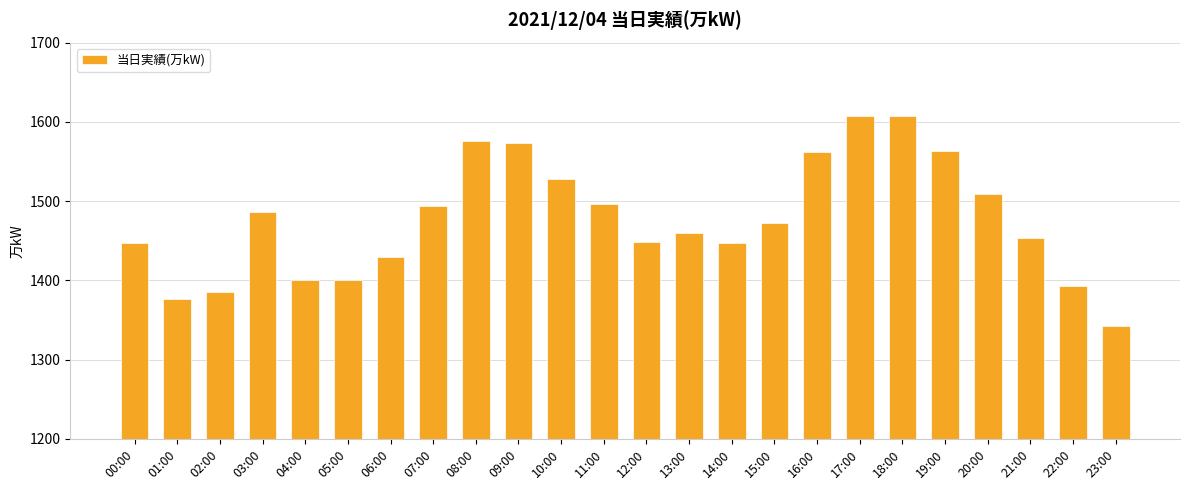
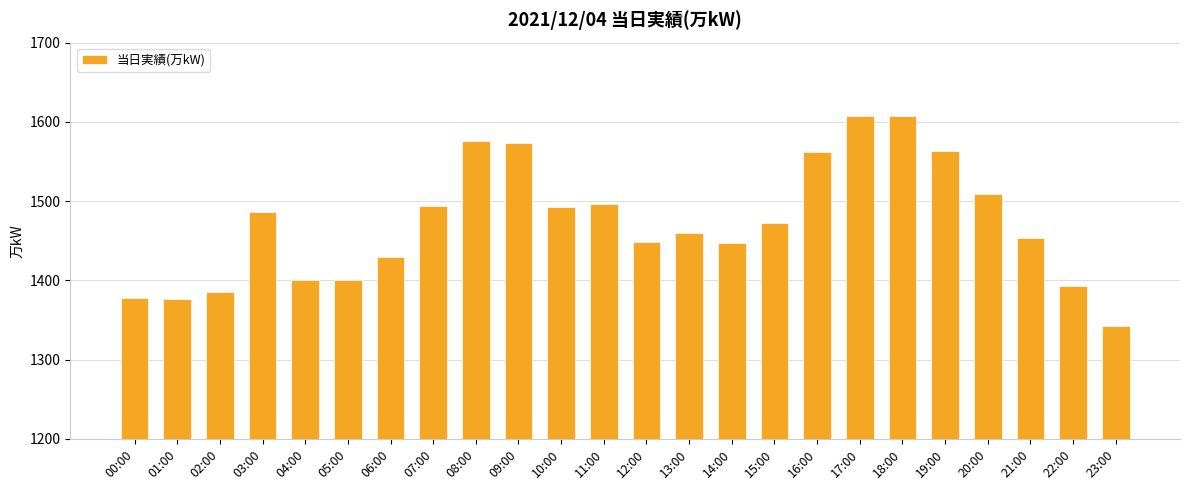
  {
-   "00:00": 1450,
+   "00:00": 1380,
    "01:00": 1380,
    "02:00": 1390,
    "03:00": 1490,
    "04:00": 1400,
    "05:00": 1400,
    "06:00": 1430,
    "07:00": 1490,
    "08:00": 1580,
    "09:00": 1570,
-   "10:00": 1530,
+   "10:00": 1490,
    "11:00": 1500,
    "12:00": 1450,
    "13:00": 1460,
    "14:00": 1450,
    "15:00": 1470,
    "16:00": 1560,
    "17:00": 1610,
    "18:00": 1610,
    "19:00": 1560,
    "20:00": 1510,
    "21:00": 1450,
    "22:00": 1390,
    "23:00": 1340
  }
